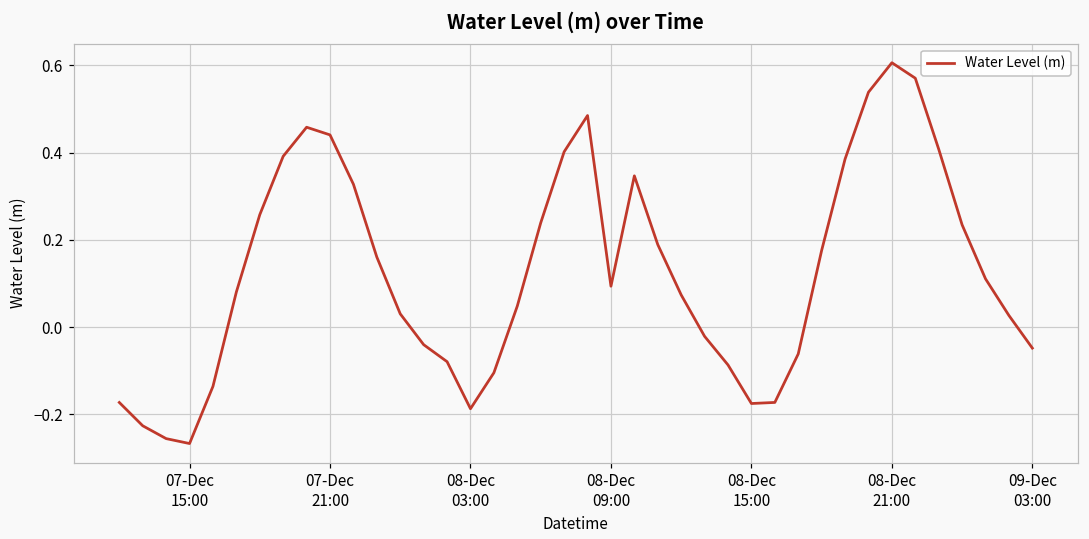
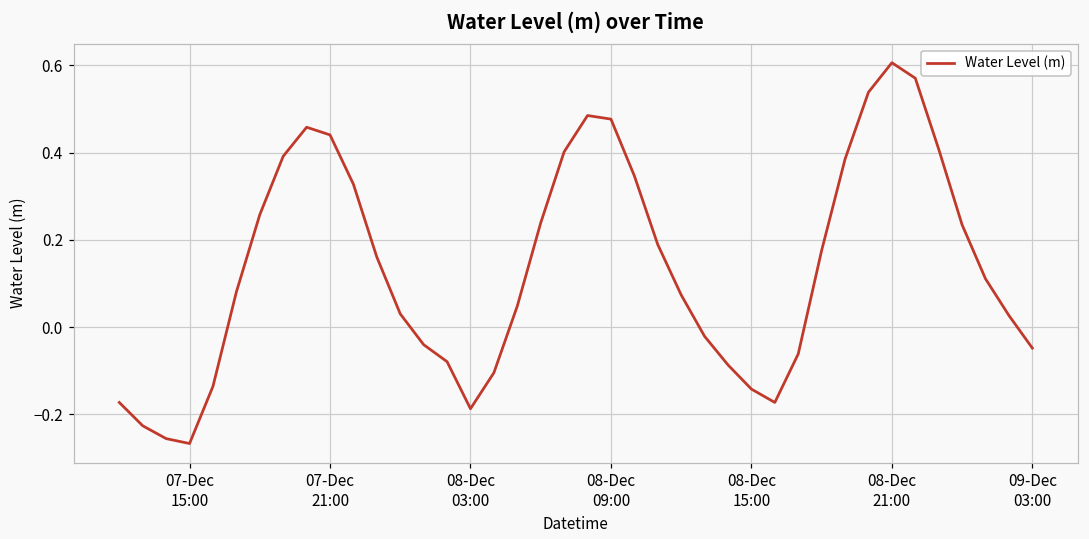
  {
    "07-Dec 15:00": -0.27,
    "07-Dec 21:00": 0.44,
    "08-Dec 03:00": -0.19,
-   "08-Dec 09:00": 0.09,
-   "08-Dec 15:00": -0.17,
+   "08-Dec 09:00": 0.48,
+   "08-Dec 15:00": -0.14,
    "08-Dec 21:00": 0.61,
    "09-Dec 03:00": -0.05
  }
